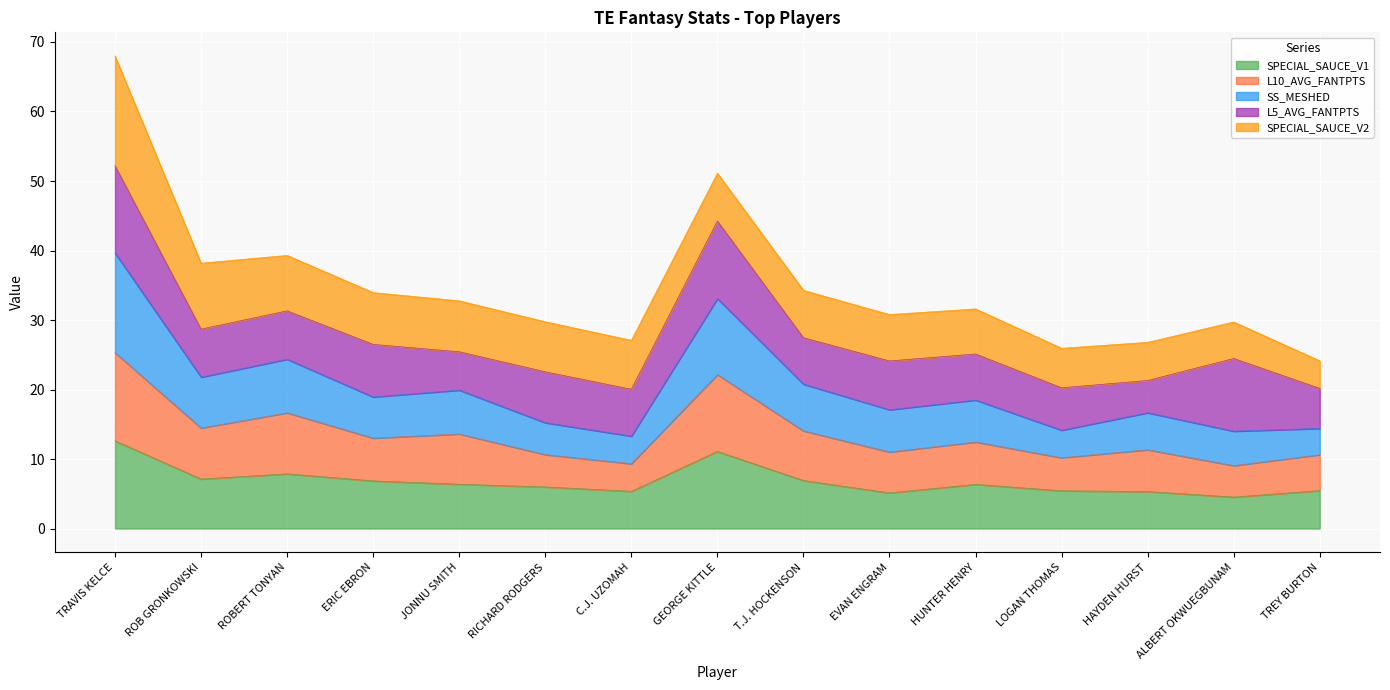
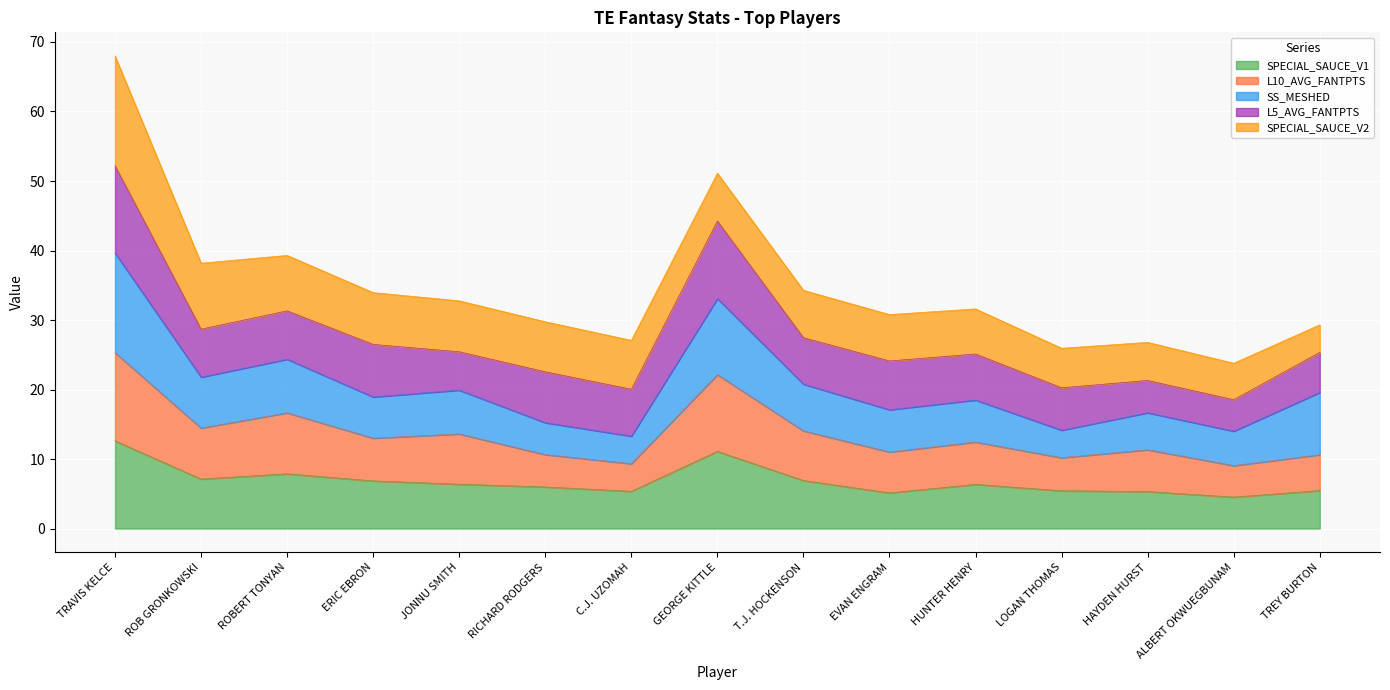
  {
    "SPECIAL_SAUCE_V1": {
      "TRAVIS KELCE": 13,
      "ROB GRONKOWSKI": 7,
      "ROBERT TONYAN": 8,
      "ERIC EBRON": 7,
      "JONNU SMITH": 6,
      "RICHARD RODGERS": 6,
      "C.J. UZOMAH": 5,
      "GEORGE KITTLE": 11,
      "T.J. HOCKENSON": 7,
      "EVAN ENGRAM": 5,
      "HUNTER HENRY": 6,
      "LOGAN THOMAS": 5,
      "HAYDEN HURST": 5,
      "ALBERT OKWUEGBUNAM": 5,
      "TREY BURTON": 5
    },
    "L10_AVG_FANTPTS": {
      "TRAVIS KELCE": 13,
      "ROB GRONKOWSKI": 7,
      "ROBERT TONYAN": 9,
      "ERIC EBRON": 6,
      "JONNU SMITH": 7,
      "RICHARD RODGERS": 5,
      "C.J. UZOMAH": 4,
      "GEORGE KITTLE": 11,
      "T.J. HOCKENSON": 7,
      "EVAN ENGRAM": 6,
      "HUNTER HENRY": 6,
      "LOGAN THOMAS": 5,
      "HAYDEN HURST": 6,
      "ALBERT OKWUEGBUNAM": 5,
      "TREY BURTON": 5
    },
    "SS_MESHED": {
      "TRAVIS KELCE": 14,
      "ROB GRONKOWSKI": 7,
      "ROBERT TONYAN": 8,
      "ERIC EBRON": 6,
      "JONNU SMITH": 6,
      "RICHARD RODGERS": 5,
      "C.J. UZOMAH": 4,
      "GEORGE KITTLE": 11,
      "T.J. HOCKENSON": 7,
      "EVAN ENGRAM": 6,
      "HUNTER HENRY": 6,
      "LOGAN THOMAS": 4,
      "HAYDEN HURST": 5,
      "ALBERT OKWUEGBUNAM": 5,
-     "TREY BURTON": 4
+     "TREY BURTON": 9
    },
    "L5_AVG_FANTPTS": {
      "TRAVIS KELCE": 13,
      "ROB GRONKOWSKI": 7,
      "ROBERT TONYAN": 7,
      "ERIC EBRON": 8,
      "JONNU SMITH": 6,
      "RICHARD RODGERS": 7,
      "C.J. UZOMAH": 7,
      "GEORGE KITTLE": 11,
      "T.J. HOCKENSON": 7,
      "EVAN ENGRAM": 7,
      "HUNTER HENRY": 7,
      "LOGAN THOMAS": 6,
      "HAYDEN HURST": 5,
-     "ALBERT OKWUEGBUNAM": 10,
+     "ALBERT OKWUEGBUNAM": 5,
      "TREY BURTON": 6
    },
    "SPECIAL_SAUCE_V2": {
      "TRAVIS KELCE": 16,
      "ROB GRONKOWSKI": 9,
      "ROBERT TONYAN": 8,
      "ERIC EBRON": 7,
      "JONNU SMITH": 7,
      "RICHARD RODGERS": 7,
      "C.J. UZOMAH": 7,
      "GEORGE KITTLE": 7,
      "T.J. HOCKENSON": 7,
      "EVAN ENGRAM": 7,
      "HUNTER HENRY": 6,
      "LOGAN THOMAS": 6,
      "HAYDEN HURST": 5,
      "ALBERT OKWUEGBUNAM": 5,
      "TREY BURTON": 4
    }
  }
